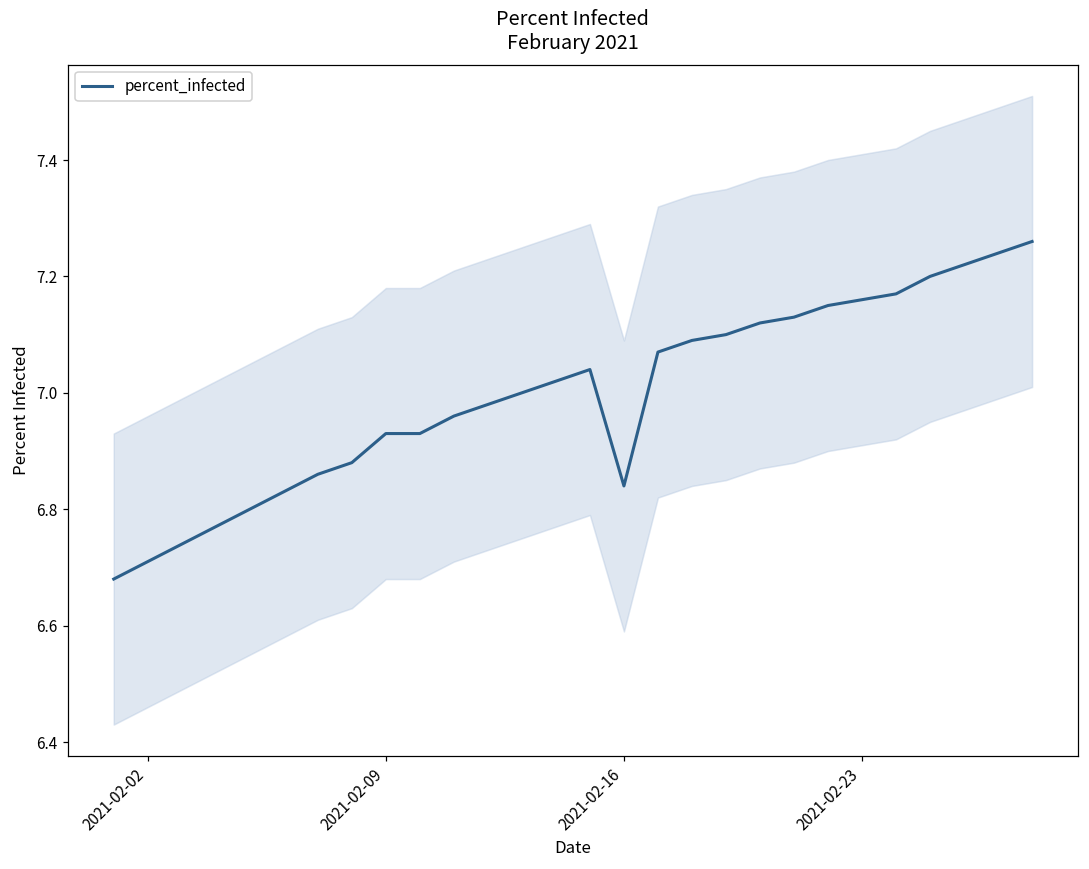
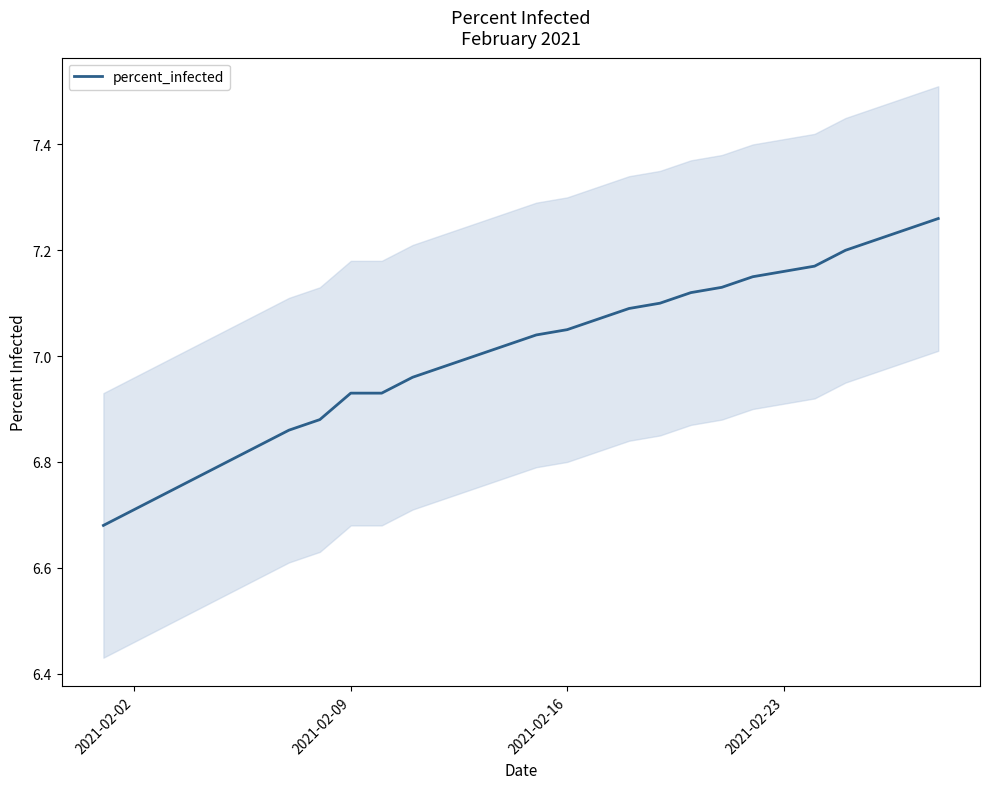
  {
    "percent_infected": {
      "2021-02-02": 6.71,
      "2021-02-09": 6.93,
-     "2021-02-16": 6.84,
+     "2021-02-16": 7.05,
      "2021-02-23": 7.16
    }
  }
